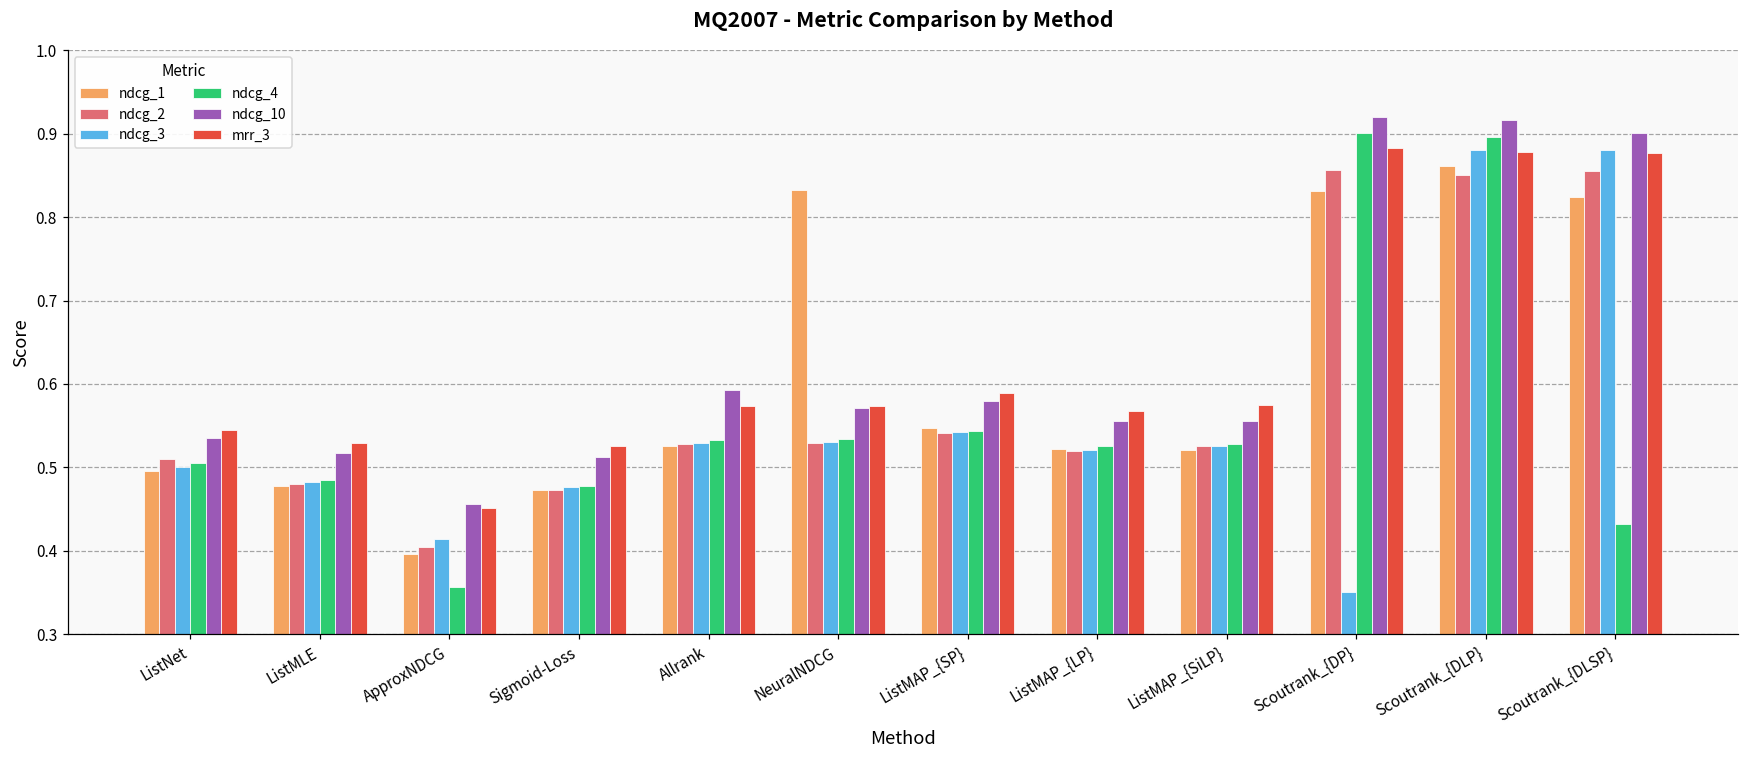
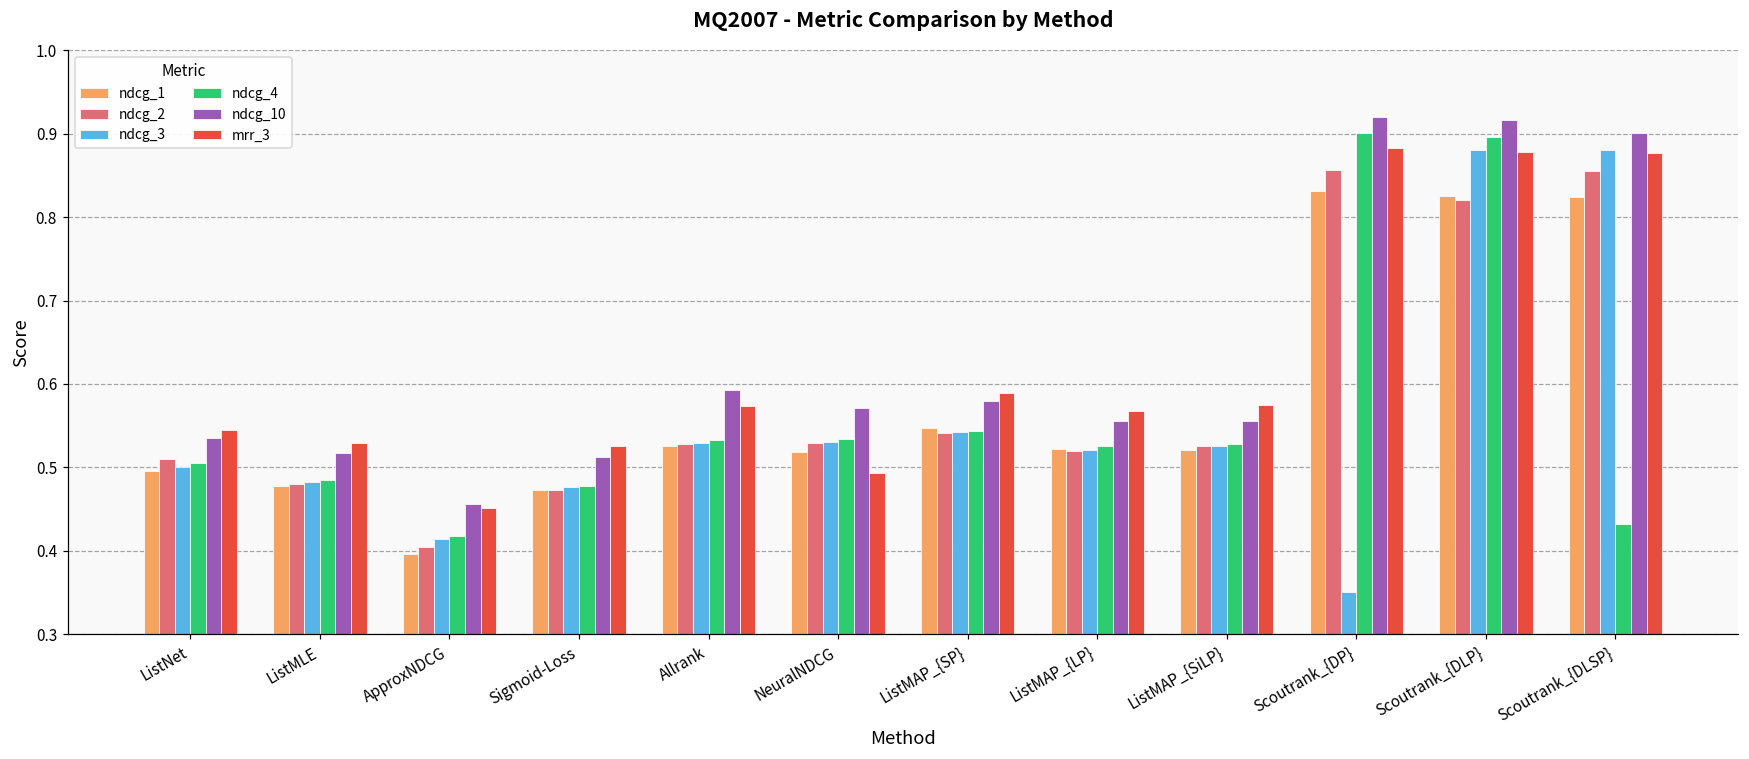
  {
    "ndcg_1": {
      "ListNet": 0.50,
      "ListMLE": 0.48,
      "ApproxNDCG": 0.40,
      "Sigmoid-Loss": 0.47,
      "Allrank": 0.53,
-     "NeuralNDCG": 0.83,
+     "NeuralNDCG": 0.52,
      "ListMAP_{SP}": 0.55,
      "ListMAP_{LP}": 0.52,
      "ListMAP_{SiLP}": 0.52,
      "Scoutrank_{DP}": 0.83,
-     "Scoutrank_{DLP}": 0.86,
+     "Scoutrank_{DLP}": 0.83,
      "Scoutrank_{DLSP}": 0.82
    },
    "ndcg_2": {
      "ListNet": 0.51,
      "ListMLE": 0.48,
      "ApproxNDCG": 0.41,
      "Sigmoid-Loss": 0.47,
      "Allrank": 0.53,
      "NeuralNDCG": 0.53,
      "ListMAP_{SP}": 0.54,
      "ListMAP_{LP}": 0.52,
      "ListMAP_{SiLP}": 0.53,
      "Scoutrank_{DP}": 0.86,
-     "Scoutrank_{DLP}": 0.85,
+     "Scoutrank_{DLP}": 0.82,
      "Scoutrank_{DLSP}": 0.86
    },
    "ndcg_3": {
      "ListNet": 0.50,
      "ListMLE": 0.48,
      "ApproxNDCG": 0.41,
      "Sigmoid-Loss": 0.48,
      "Allrank": 0.53,
      "NeuralNDCG": 0.53,
      "ListMAP_{SP}": 0.54,
      "ListMAP_{LP}": 0.52,
      "ListMAP_{SiLP}": 0.53,
      "Scoutrank_{DP}": 0.35,
      "Scoutrank_{DLP}": 0.88,
      "Scoutrank_{DLSP}": 0.88
    },
    "ndcg_4": {
      "ListNet": 0.51,
      "ListMLE": 0.49,
-     "ApproxNDCG": 0.36,
+     "ApproxNDCG": 0.42,
      "Sigmoid-Loss": 0.48,
      "Allrank": 0.53,
      "NeuralNDCG": 0.53,
      "ListMAP_{SP}": 0.54,
      "ListMAP_{LP}": 0.53,
      "ListMAP_{SiLP}": 0.53,
      "Scoutrank_{DP}": 0.90,
      "Scoutrank_{DLP}": 0.90,
      "Scoutrank_{DLSP}": 0.43
    },
    "ndcg_10": {
      "ListNet": 0.54,
      "ListMLE": 0.52,
      "ApproxNDCG": 0.46,
      "Sigmoid-Loss": 0.51,
      "Allrank": 0.59,
      "NeuralNDCG": 0.57,
      "ListMAP_{SP}": 0.58,
      "ListMAP_{LP}": 0.56,
      "ListMAP_{SiLP}": 0.56,
      "Scoutrank_{DP}": 0.92,
      "Scoutrank_{DLP}": 0.92,
      "Scoutrank_{DLSP}": 0.90
    },
    "mrr_3": {
      "ListNet": 0.55,
      "ListMLE": 0.53,
      "ApproxNDCG": 0.45,
      "Sigmoid-Loss": 0.53,
      "Allrank": 0.57,
-     "NeuralNDCG": 0.57,
+     "NeuralNDCG": 0.49,
      "ListMAP_{SP}": 0.59,
      "ListMAP_{LP}": 0.57,
      "ListMAP_{SiLP}": 0.58,
      "Scoutrank_{DP}": 0.88,
      "Scoutrank_{DLP}": 0.88,
      "Scoutrank_{DLSP}": 0.88
    }
  }
